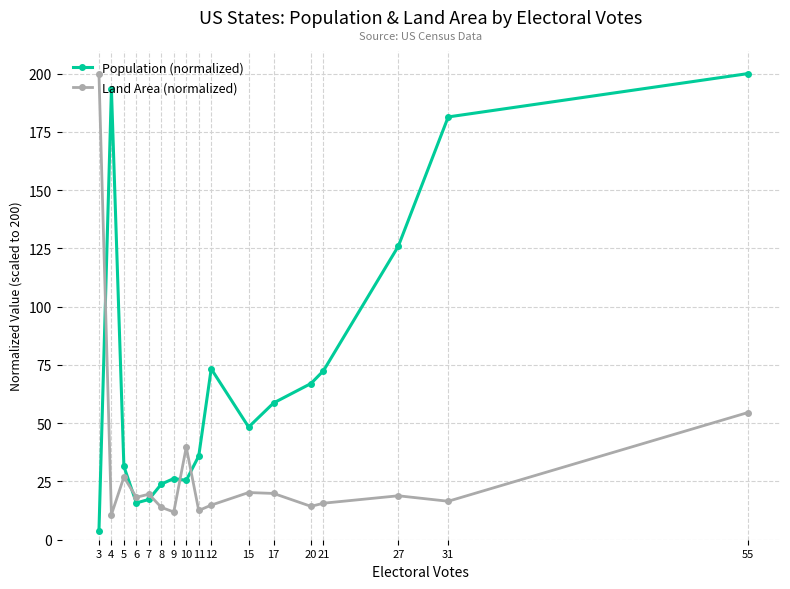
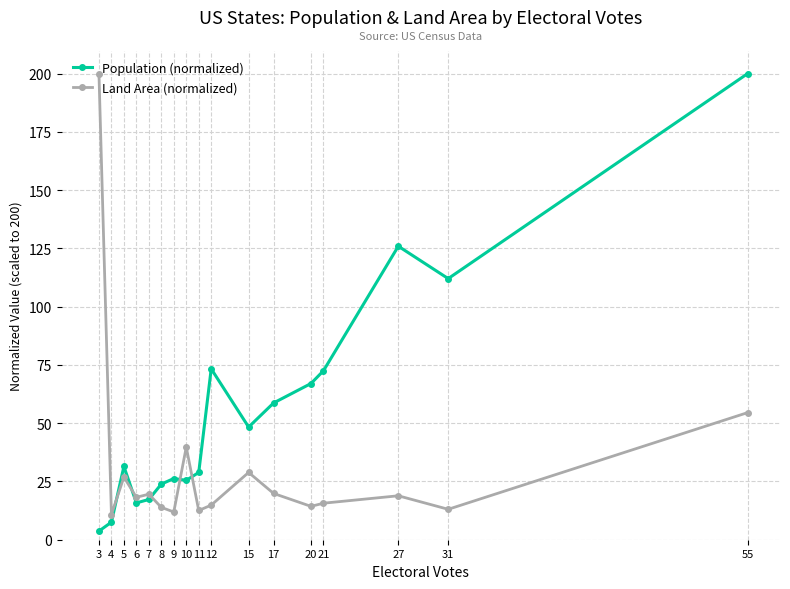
  {
    "Population (normalized)": {
      "3": 4,
-     "4": 193,
+     "4": 8,
      "5": 31,
      "6": 16,
      "7": 17,
      "8": 24,
      "9": 26,
      "10": 25,
-     "11": 36,
+     "11": 29,
      "12": 73,
      "15": 48,
      "17": 59,
      "20": 67,
      "21": 73,
      "27": 126,
-     "31": 181,
+     "31": 112,
      "55": 200
    },
    "Land Area (normalized)": {
      "3": 200,
      "4": 11,
      "5": 27,
      "6": 18,
      "7": 20,
      "8": 14,
      "9": 12,
      "10": 40,
      "11": 13,
      "12": 15,
-     "15": 20,
+     "15": 29,
      "17": 20,
      "20": 14,
      "21": 16,
      "27": 19,
-     "31": 17,
+     "31": 13,
      "55": 55
    }
  }
